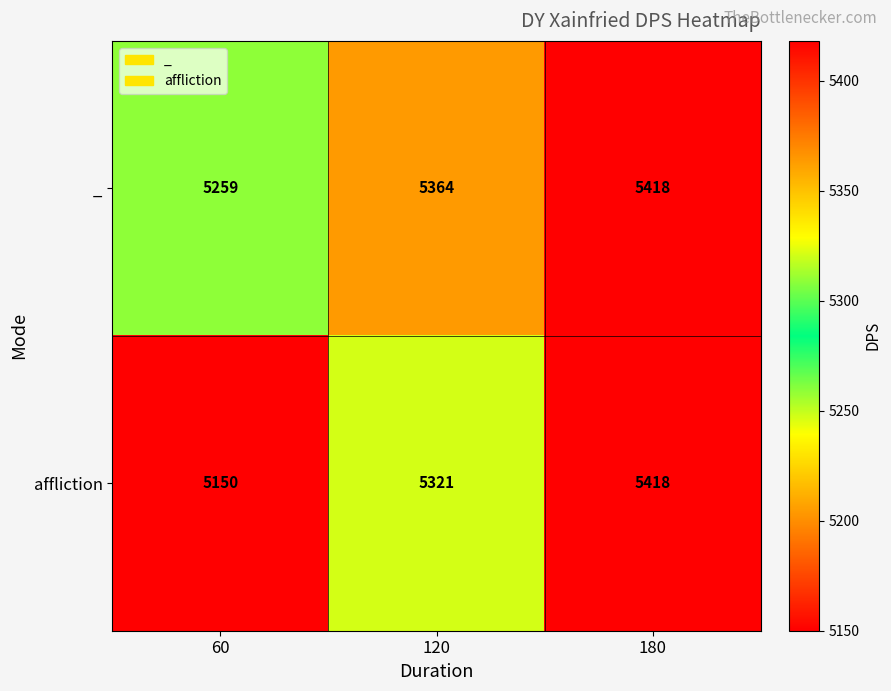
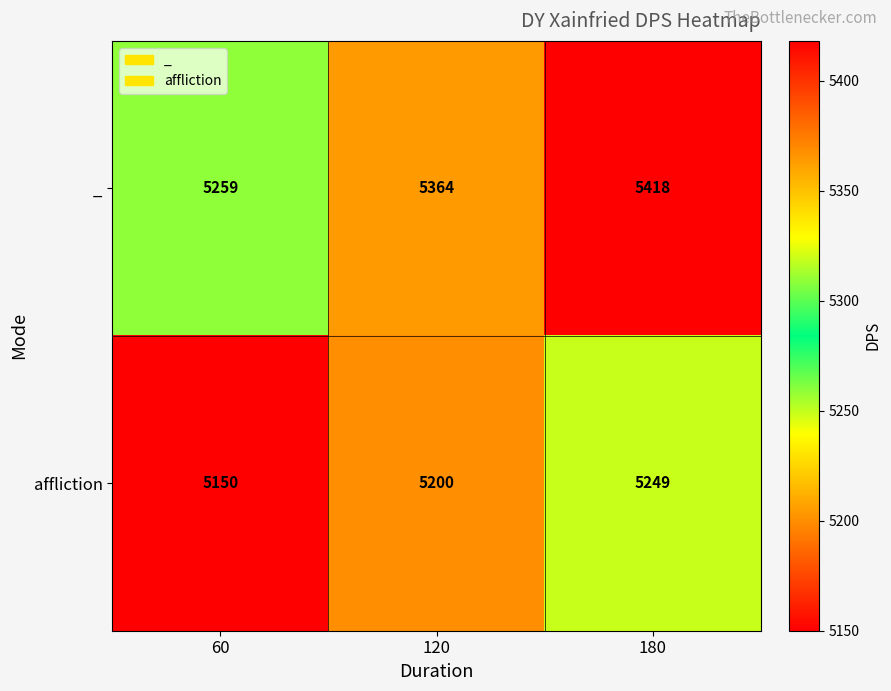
  {
    "_": {
      "60": 5259,
      "120": 5364,
      "180": 5418
    },
    "affliction": {
      "60": 5150,
-     "120": 5321,
-     "180": 5418
+     "120": 5200,
+     "180": 5249
    }
  }
